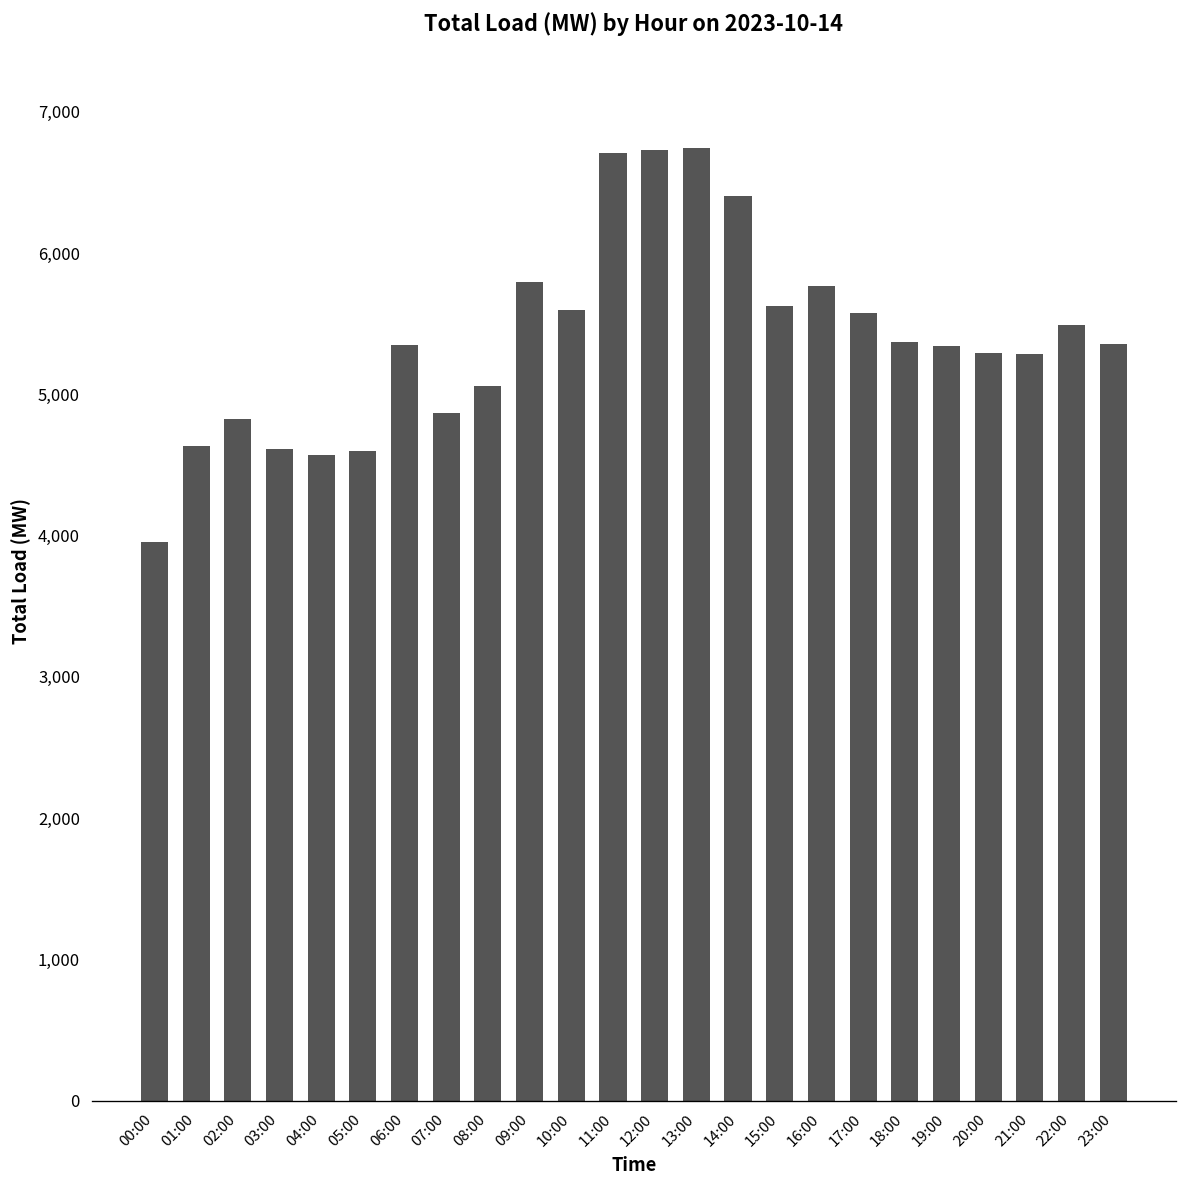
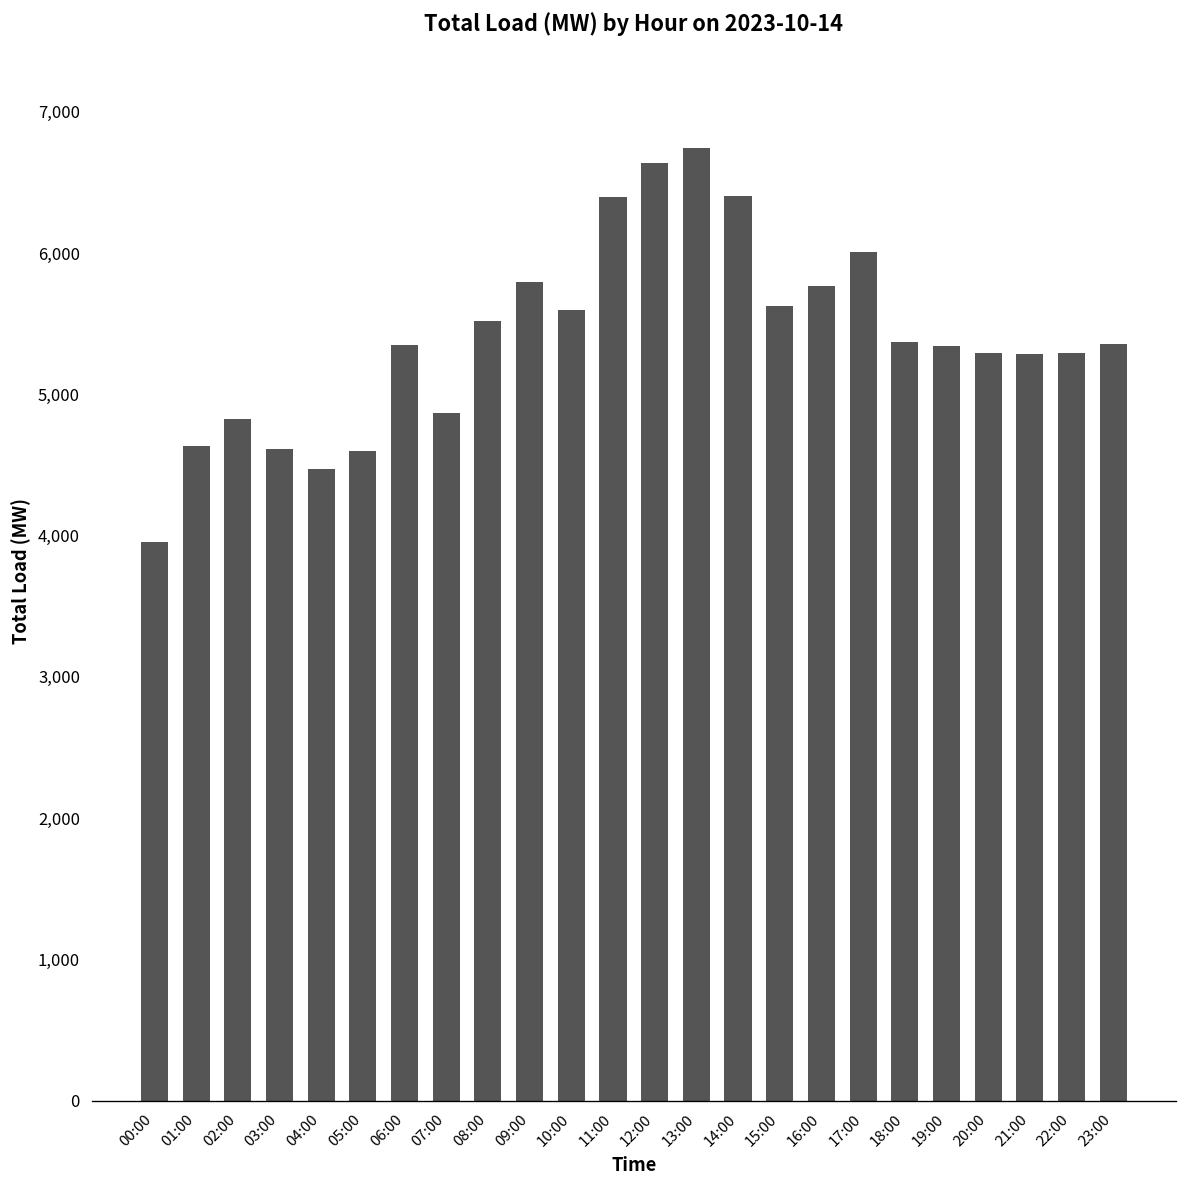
  {
    "00:00": "3,950",
    "01:00": "4,640",
    "02:00": "4,830",
    "03:00": "4,620",
-   "04:00": "4,570",
+   "04:00": "4,470",
    "05:00": "4,600",
    "06:00": "5,350",
    "07:00": "4,870",
-   "08:00": "5,060",
+   "08:00": "5,520",
    "09:00": "5,790",
    "10:00": "5,600",
-   "11:00": "6,710",
-   "12:00": "6,730",
+   "11:00": "6,400",
+   "12:00": "6,640",
    "13:00": "6,740",
    "14:00": "6,400",
    "15:00": "5,630",
    "16:00": "5,770",
-   "17:00": "5,580",
+   "17:00": "6,010",
    "18:00": "5,370",
    "19:00": "5,340",
    "20:00": "5,290",
    "21:00": "5,290",
-   "22:00": "5,490",
+   "22:00": "5,300",
    "23:00": "5,360"
  }
